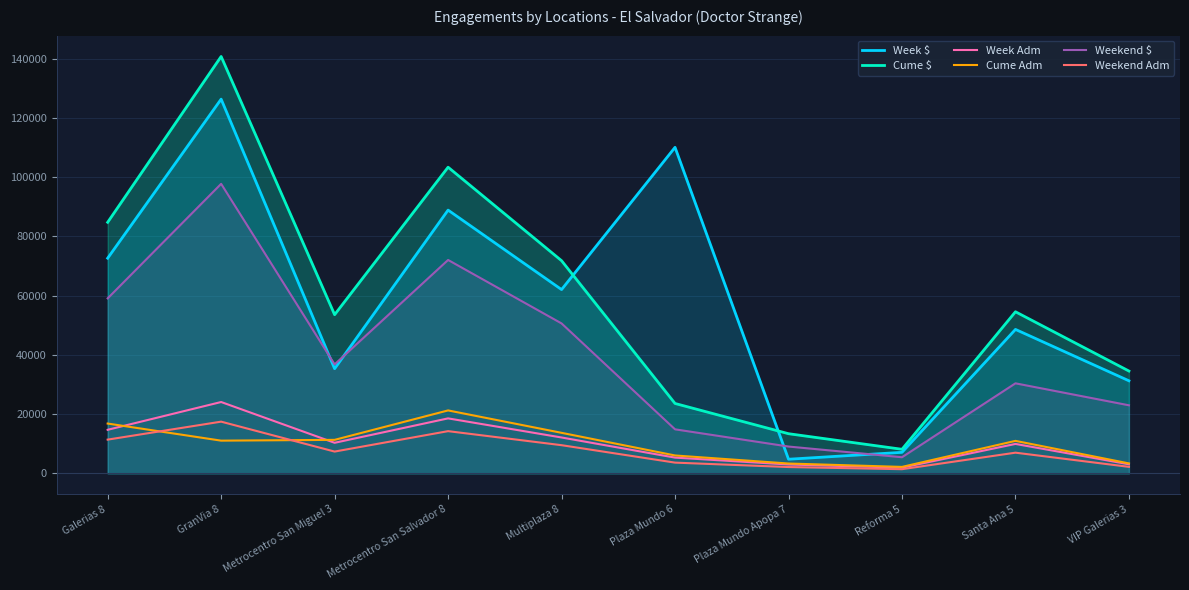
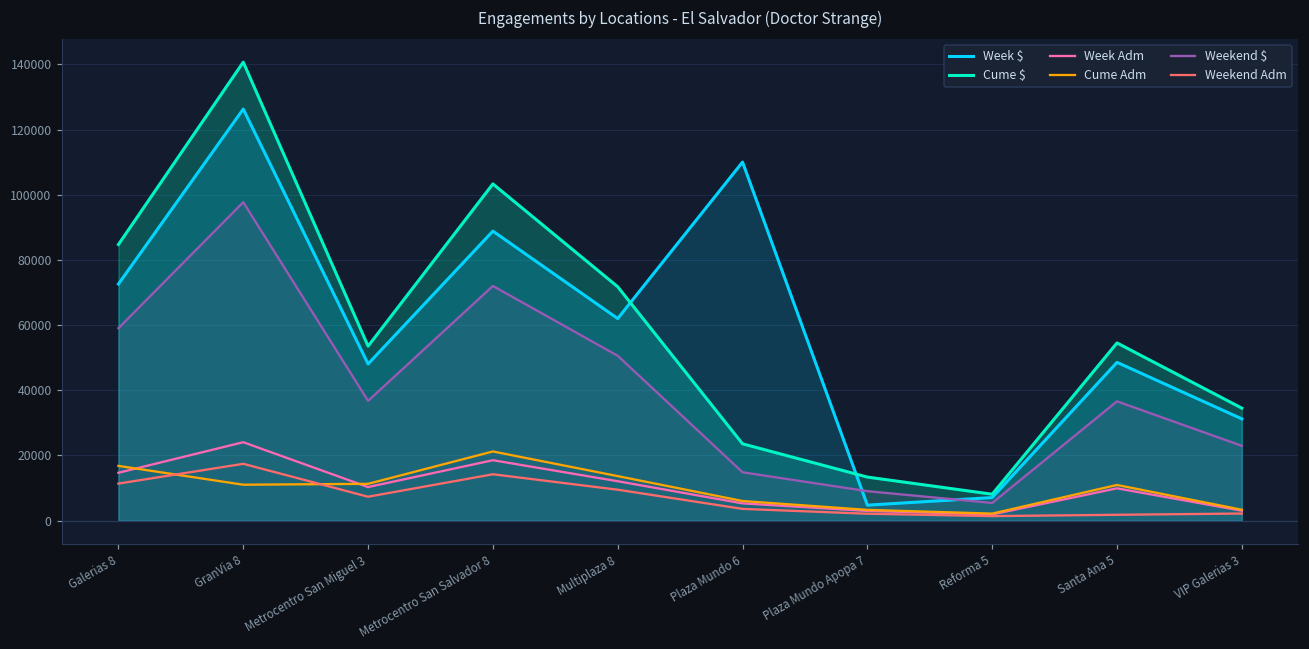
  {
    "Week $": {
      "Galerias 8": 73000,
      "GranVia 8": 126000,
-     "Metrocentro San Miguel 3": 35000,
+     "Metrocentro San Miguel 3": 48000,
      "Metrocentro San Salvador 8": 89000,
      "Multiplaza 8": 62000,
      "Plaza Mundo 6": 110000,
      "Plaza Mundo Apopa 7": 5000,
      "Reforma 5": 7000,
      "Santa Ana 5": 49000,
      "VIP Galerias 3": 31000
    },
    "Cume $": {
      "Galerias 8": 85000,
      "GranVia 8": 141000,
      "Metrocentro San Miguel 3": 54000,
      "Metrocentro San Salvador 8": 103000,
      "Multiplaza 8": 72000,
      "Plaza Mundo 6": 24000,
      "Plaza Mundo Apopa 7": 13000,
      "Reforma 5": 8000,
      "Santa Ana 5": 55000,
      "VIP Galerias 3": 35000
    },
    "Week Adm": {
      "Galerias 8": 15000,
      "GranVia 8": 24000,
      "Metrocentro San Miguel 3": 10000,
      "Metrocentro San Salvador 8": 19000,
      "Multiplaza 8": 12000,
      "Santa Ana 5": 10000
    },
    "Cume Adm": {
      "Galerias 8": 17000,
      "GranVia 8": 11000,
      "Metrocentro San Miguel 3": 11000,
      "Metrocentro San Salvador 8": 21000,
      "Multiplaza 8": 14000,
      "Santa Ana 5": 11000
    },
    "Weekend $": {
      "Galerias 8": 59000,
      "GranVia 8": 98000,
      "Metrocentro San Miguel 3": 37000,
      "Metrocentro San Salvador 8": 72000,
      "Multiplaza 8": 51000,
      "Plaza Mundo 6": 15000,
      "Plaza Mundo Apopa 7": 9000,
      "Reforma 5": 5000,
-     "Santa Ana 5": 30000,
+     "Santa Ana 5": 37000,
      "VIP Galerias 3": 23000
    },
    "Weekend Adm": {
      "Galerias 8": 11000,
      "GranVia 8": 17000,
      "Metrocentro San Miguel 3": 7000,
      "Metrocentro San Salvador 8": 14000,
      "Multiplaza 8": 10000,
      "Plaza Mundo 6": 4000,
-     "Santa Ana 5": 7000,
+     "Santa Ana 5": 2000,
      "VIP Galerias 3": 2000
    }
  }
